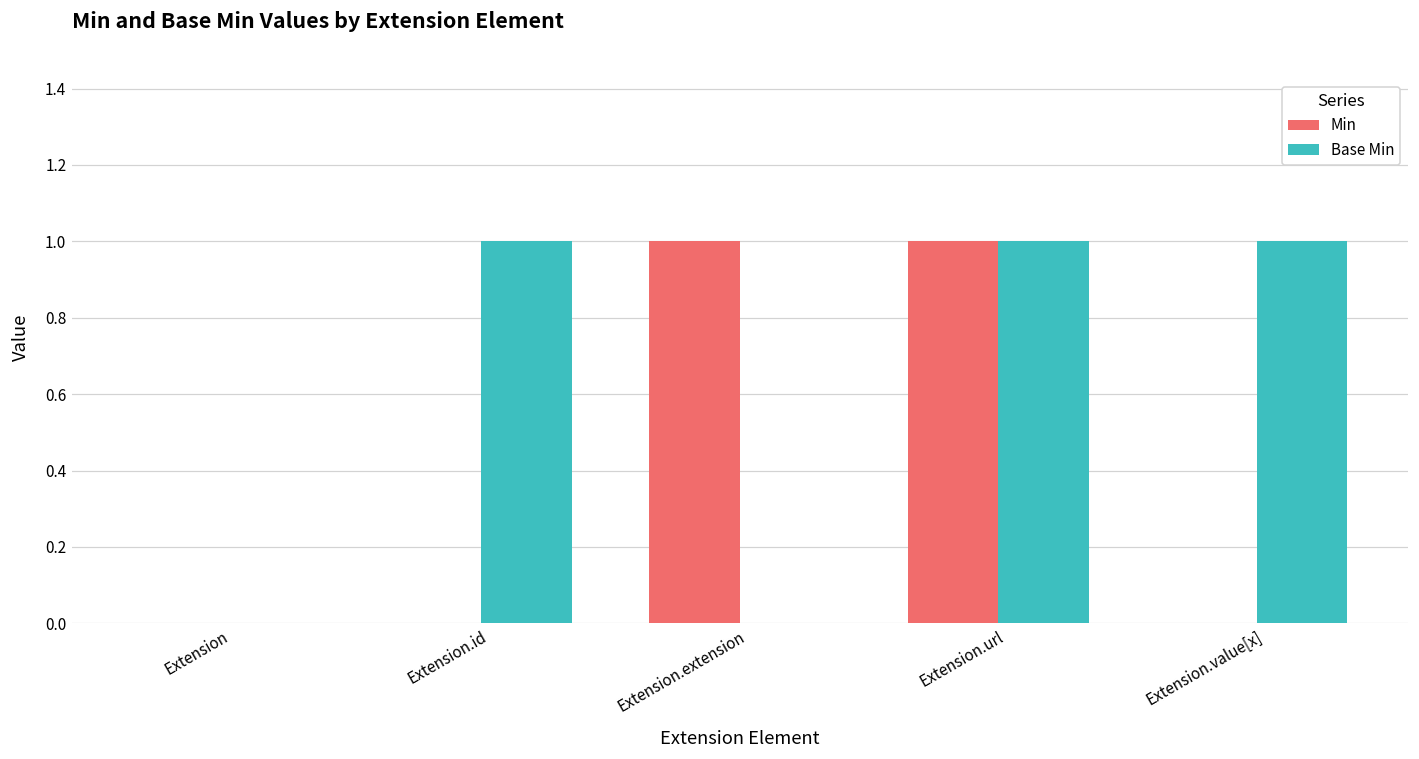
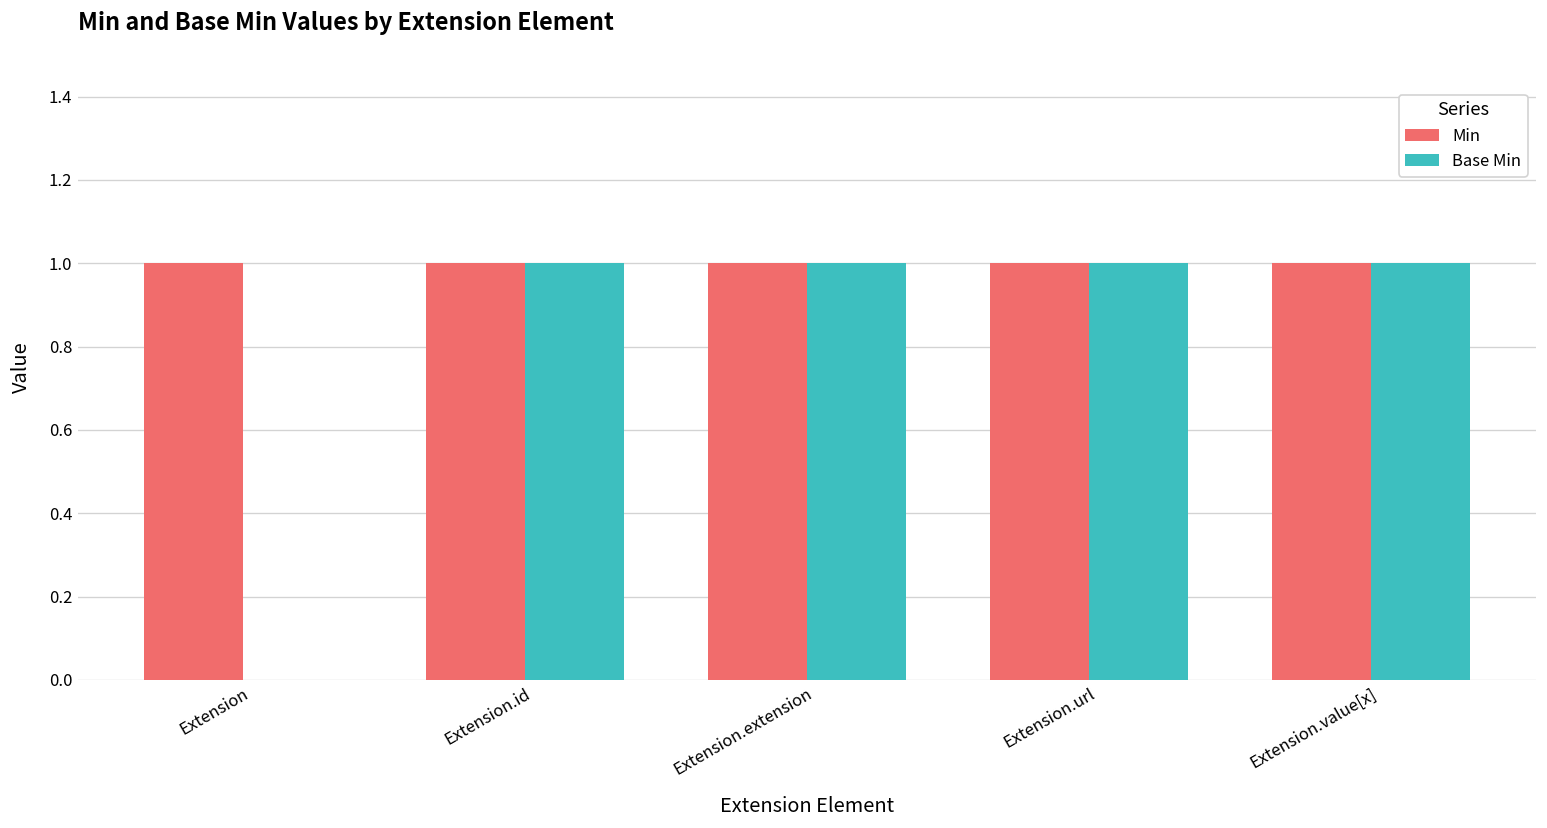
  {
    "Min": {
-     "Extension": 0,
-     "Extension.id": 0,
+     "Extension": 1,
+     "Extension.id": 1,
      "Extension.extension": 1,
      "Extension.url": 1,
-     "Extension.value[x]": 0
+     "Extension.value[x]": 1
    },
    "Base Min": {
      "Extension": 0,
      "Extension.id": 1,
-     "Extension.extension": 0,
+     "Extension.extension": 1,
      "Extension.url": 1,
      "Extension.value[x]": 1
    }
  }
